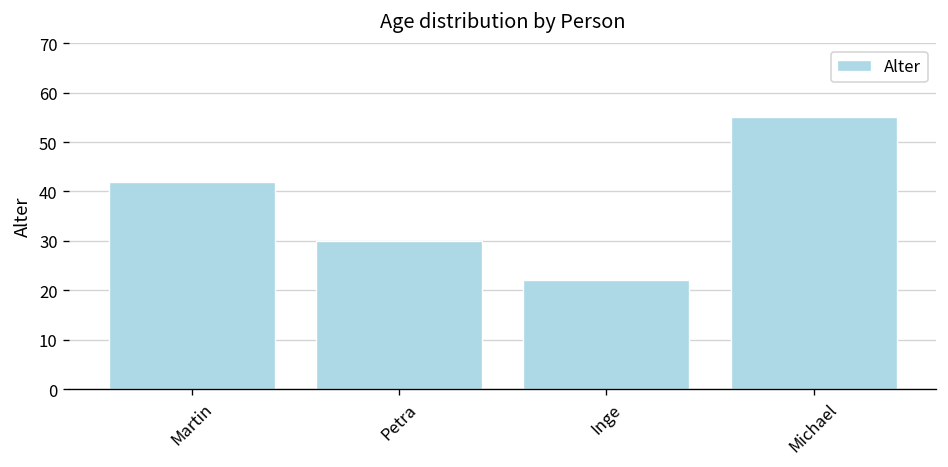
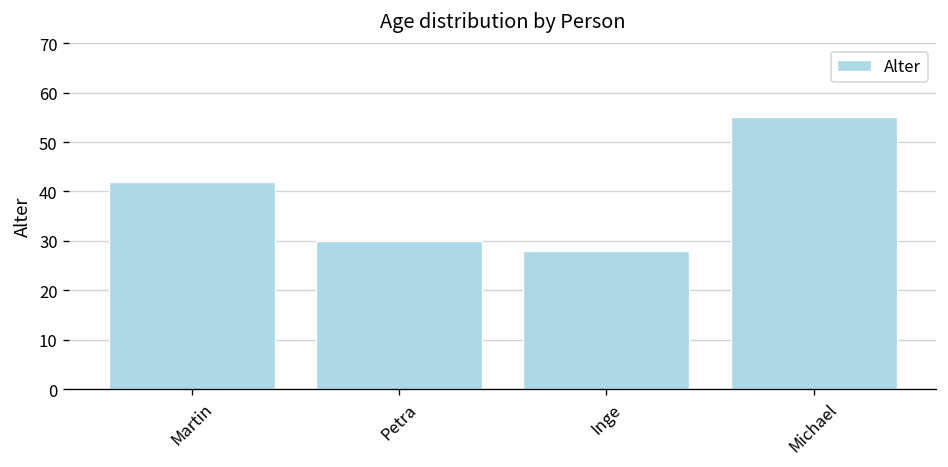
  {
    "Martin": 42,
    "Petra": 30,
-   "Inge": 22,
+   "Inge": 28,
    "Michael": 55
  }
